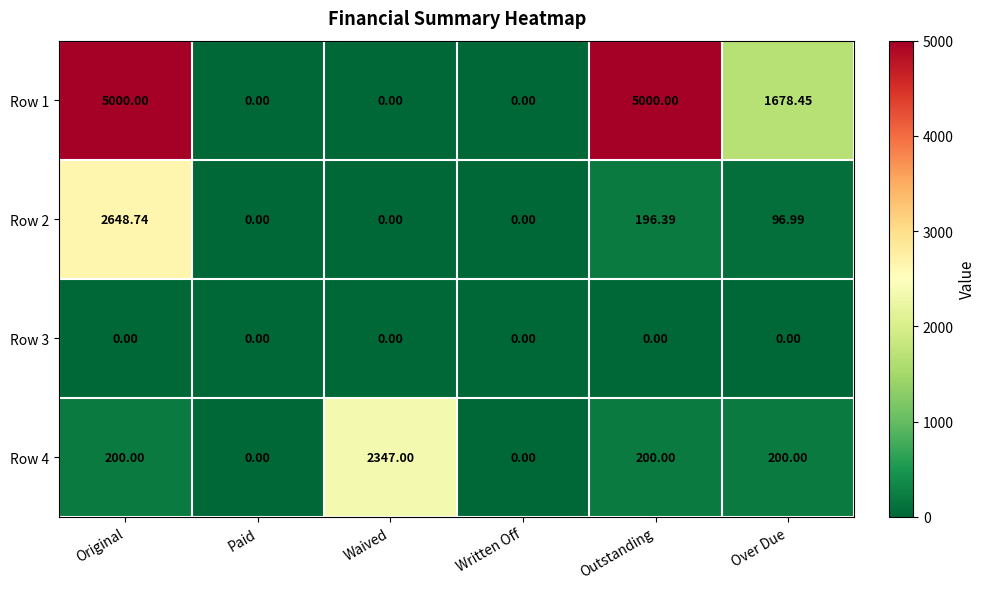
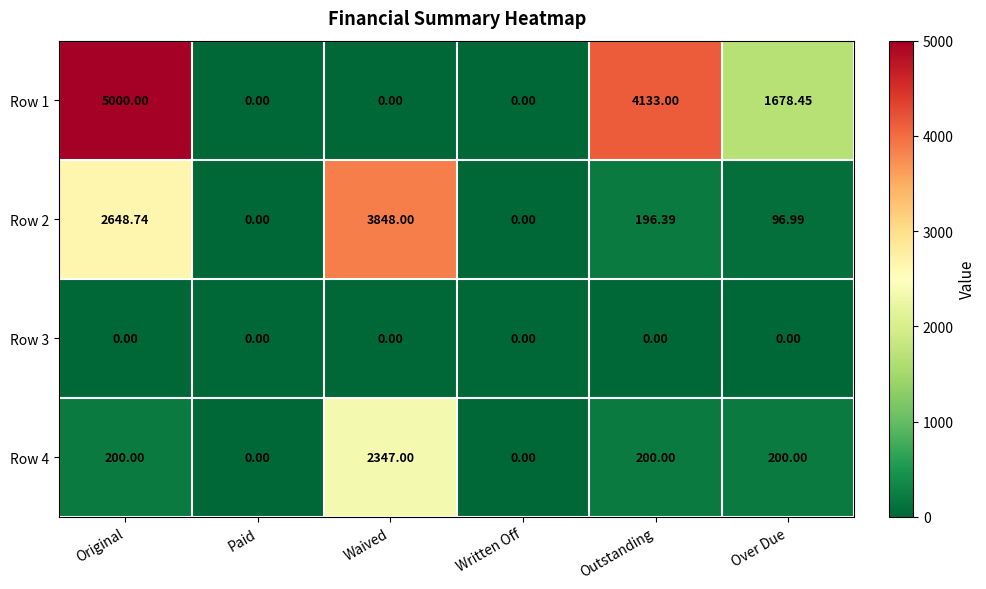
  {
    "Row 1": {
      "Original": 5000.00,
      "Paid": 0.00,
      "Waived": 0.00,
      "Written Off": 0.00,
-     "Outstanding": 5000.00,
+     "Outstanding": 4133.00,
      "Over Due": 1678.45
    },
    "Row 2": {
      "Original": 2648.74,
      "Paid": 0.00,
-     "Waived": 0.00,
+     "Waived": 3848.00,
      "Written Off": 0.00,
      "Outstanding": 196.39,
      "Over Due": 96.99
    },
    "Row 3": {
      "Original": 0.00,
      "Paid": 0.00,
      "Waived": 0.00,
      "Written Off": 0.00,
      "Outstanding": 0.00,
      "Over Due": 0.00
    },
    "Row 4": {
      "Original": 200.00,
      "Paid": 0.00,
      "Waived": 2347.00,
      "Written Off": 0.00,
      "Outstanding": 200.00,
      "Over Due": 200.00
    }
  }
